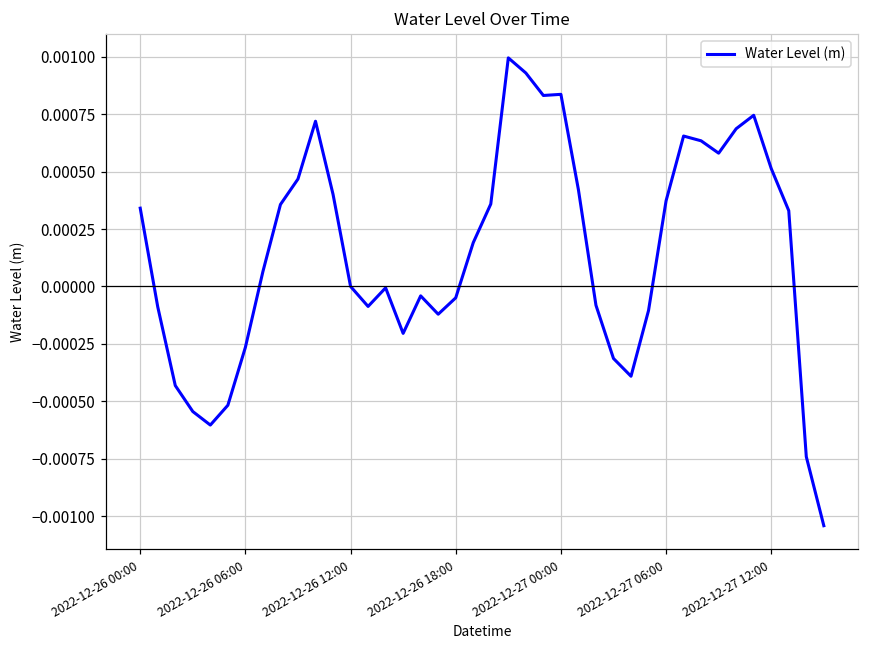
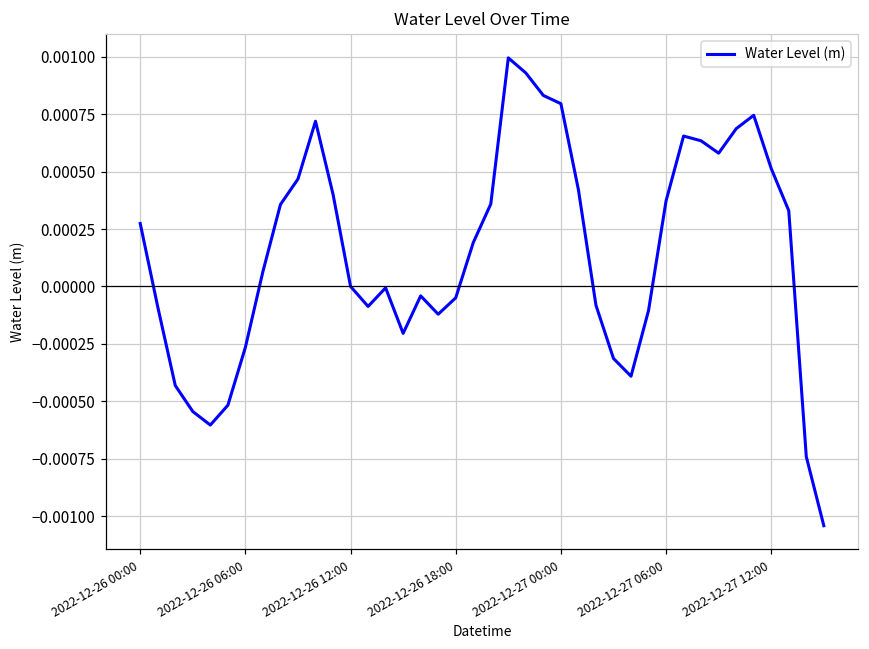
  {
-   "2022-12-26 00:00": 0.00034,
+   "2022-12-26 00:00": 0.00027,
    "2022-12-26 06:00": -0.00027,
    "2022-12-26 12:00": 0.00000,
    "2022-12-26 18:00": -0.00005,
-   "2022-12-27 00:00": 0.00084,
+   "2022-12-27 00:00": 0.00080,
    "2022-12-27 06:00": 0.00037,
    "2022-12-27 12:00": 0.00051
  }
